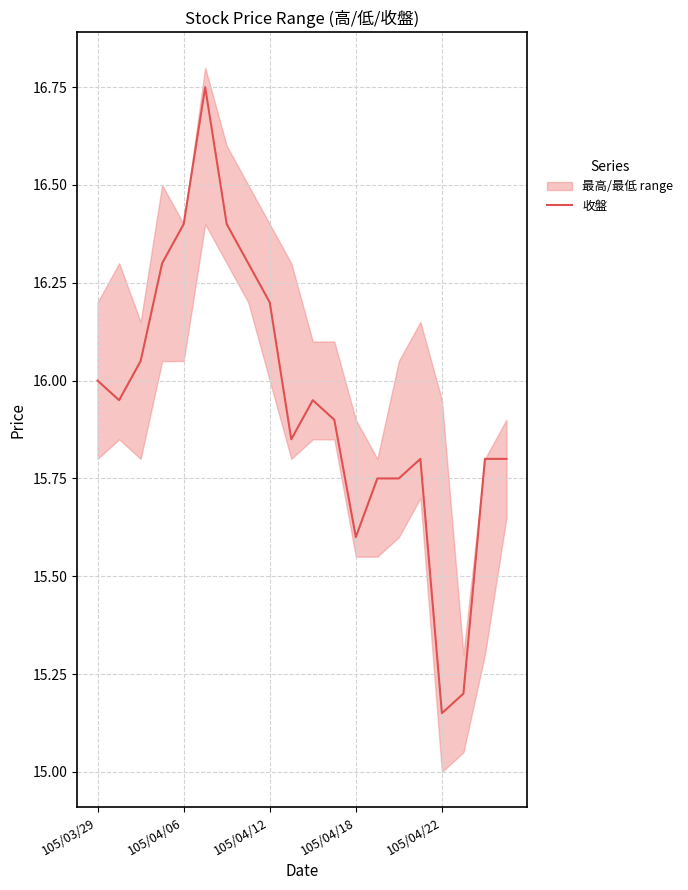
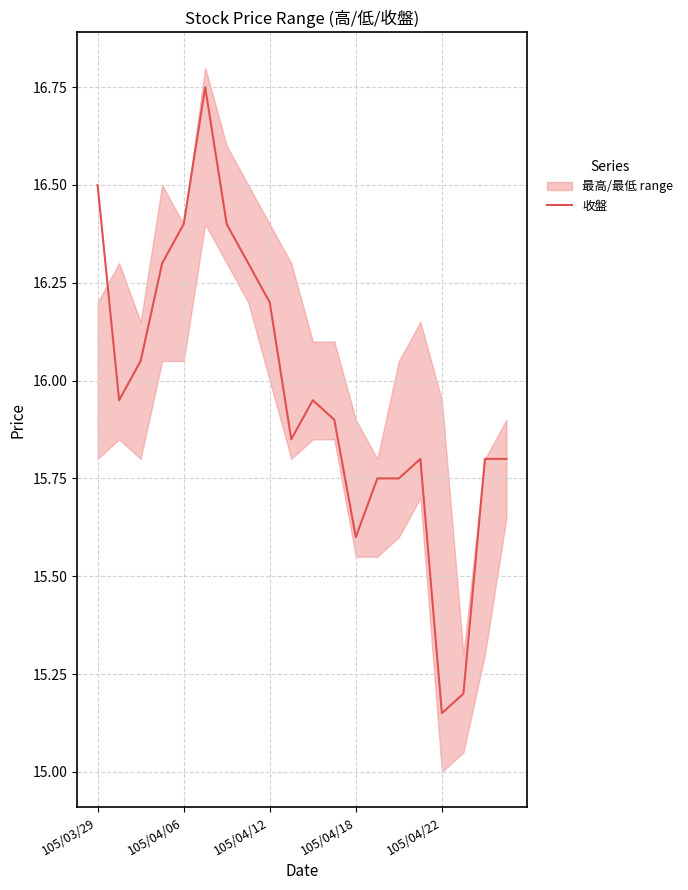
  {
    "收盤": {
-     "105/03/29": 16.0,
+     "105/03/29": 16.5,
      "105/04/12": 16.2,
      "105/04/18": 15.6,
      "105/04/22": 15.15
    }
  }
